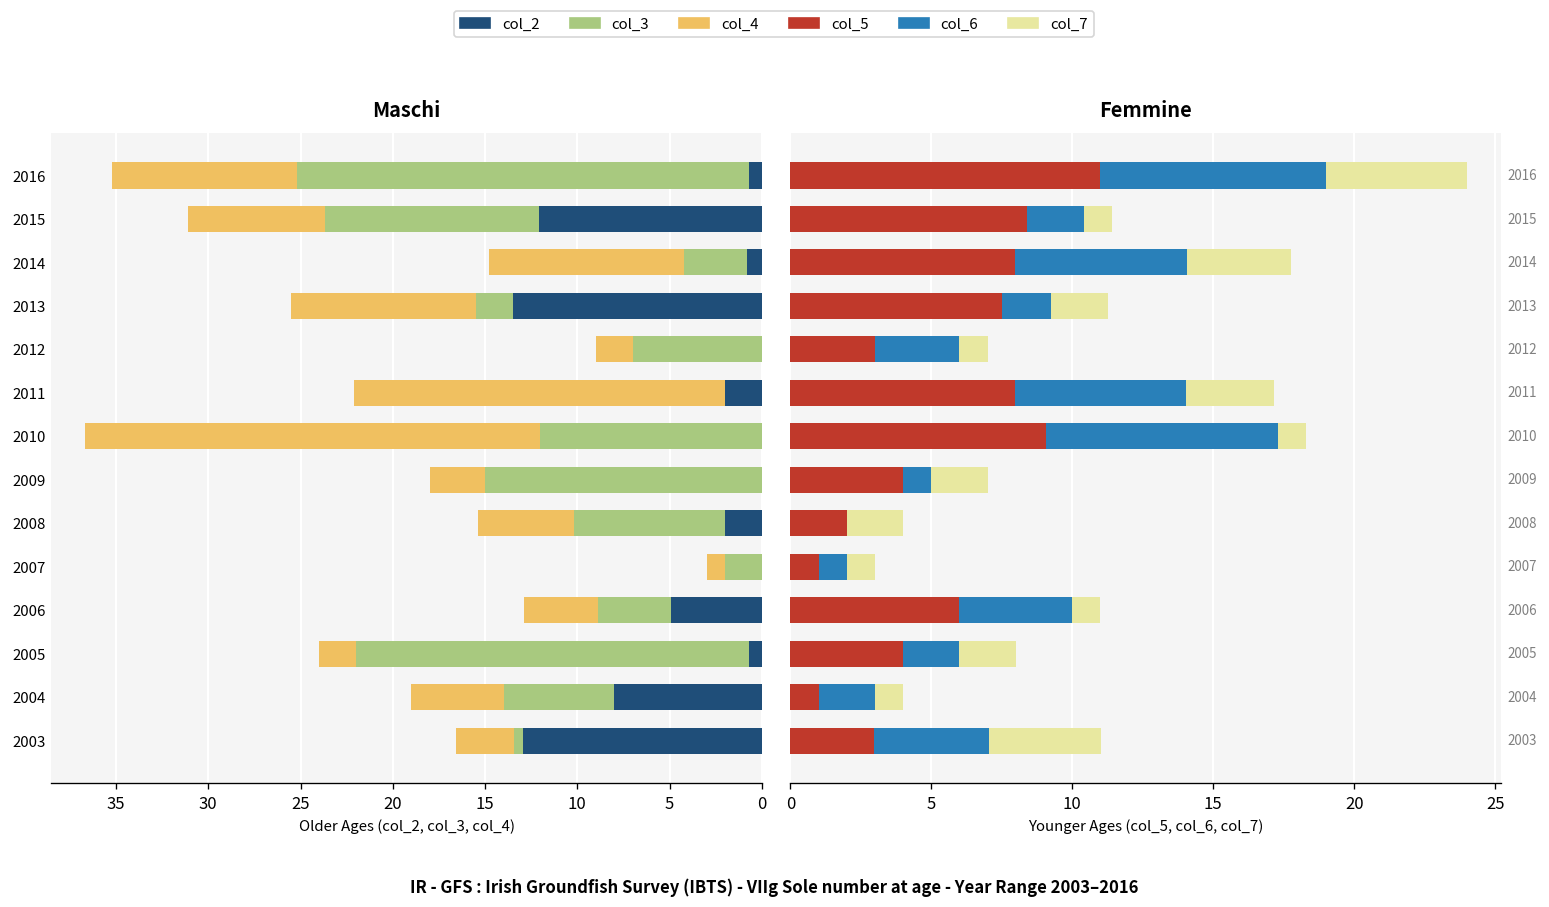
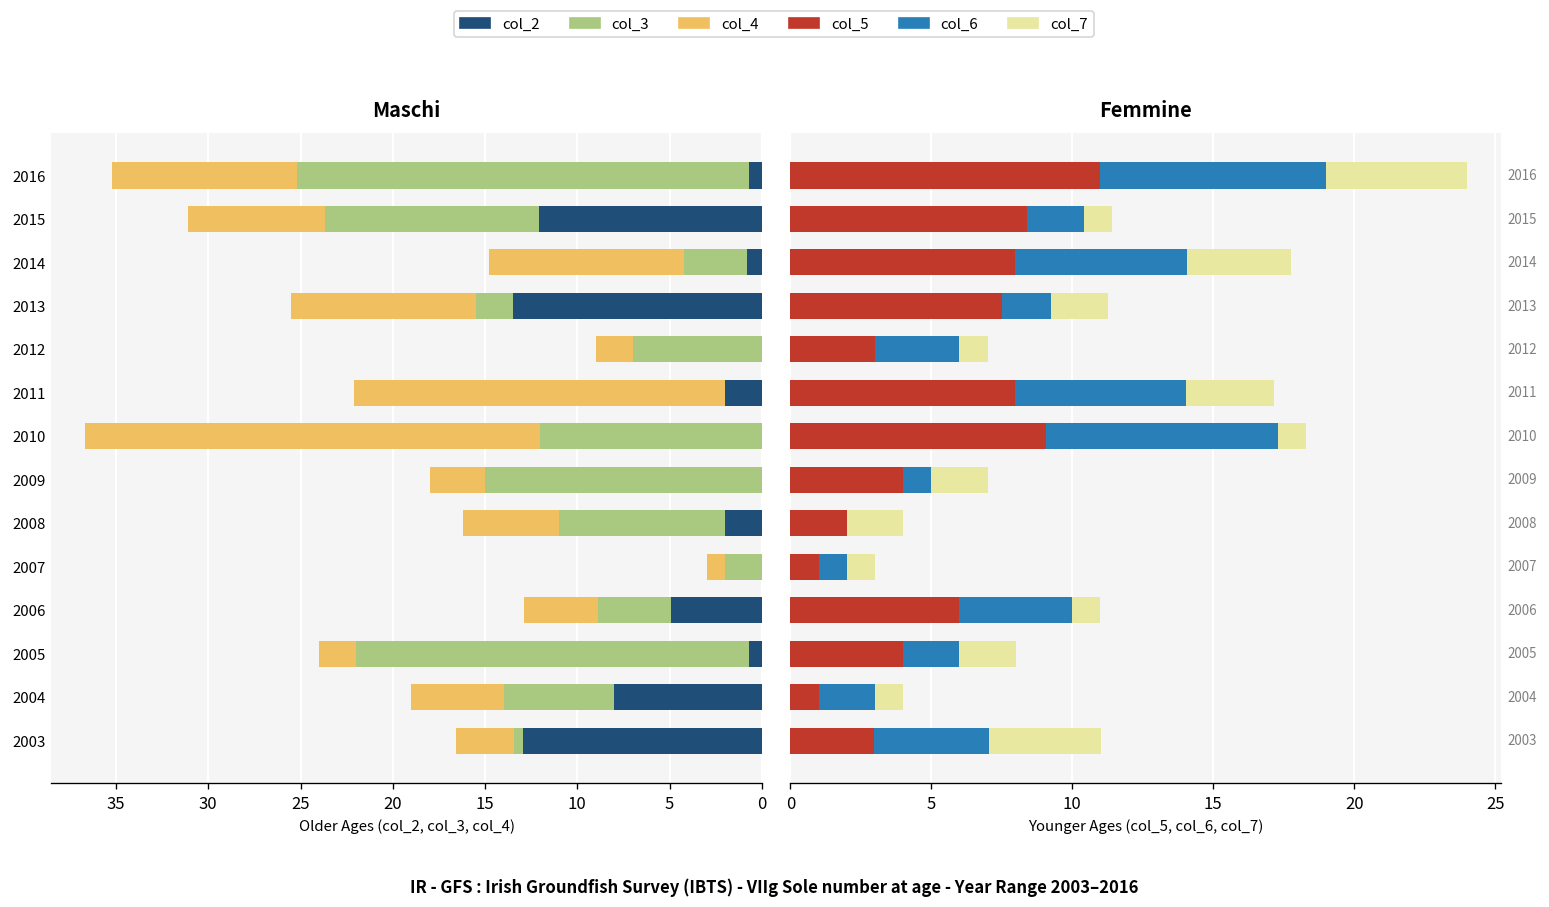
  {
    "Maschi": {
      "col_2": {
        "2016": 0.7,
        "2015": 12.1,
        "2014": 0.8,
        "2013": 13.5,
        "2012": 0.0,
        "2011": 2.0,
        "2010": 0.0,
        "2009": 0.0,
        "2008": 2.0,
        "2007": 0.0,
        "2006": 4.9,
        "2005": 0.7,
        "2004": 8.0,
        "2003": 13.0
      },
      "col_3": {
        "2016": 24.5,
        "2015": 11.6,
        "2014": 3.4,
        "2013": 2.0,
        "2012": 7.0,
        "2011": 0.0,
        "2010": 12.0,
        "2009": 15.0,
-       "2008": 8.2,
+       "2008": 9.0,
        "2007": 2.0,
        "2006": 4.0,
        "2005": 21.3,
        "2004": 6.0,
        "2003": 0.5
      },
      "col_4": {
        "2016": 10.0,
        "2015": 7.4,
        "2014": 10.6,
        "2013": 10.0,
        "2012": 2.0,
        "2011": 20.1,
        "2010": 24.7,
        "2009": 3.0,
        "2008": 5.2,
        "2007": 1.0,
        "2006": 4.0,
        "2005": 2.0,
        "2004": 5.0,
        "2003": 3.2
      }
    }
  }
